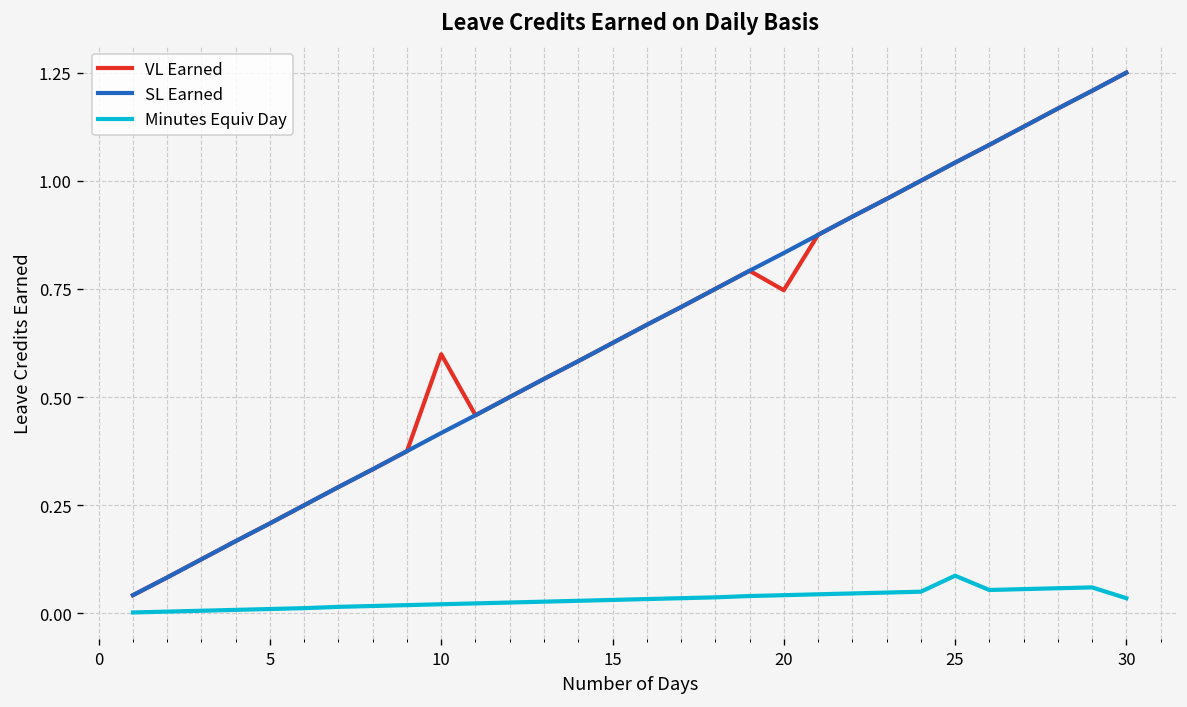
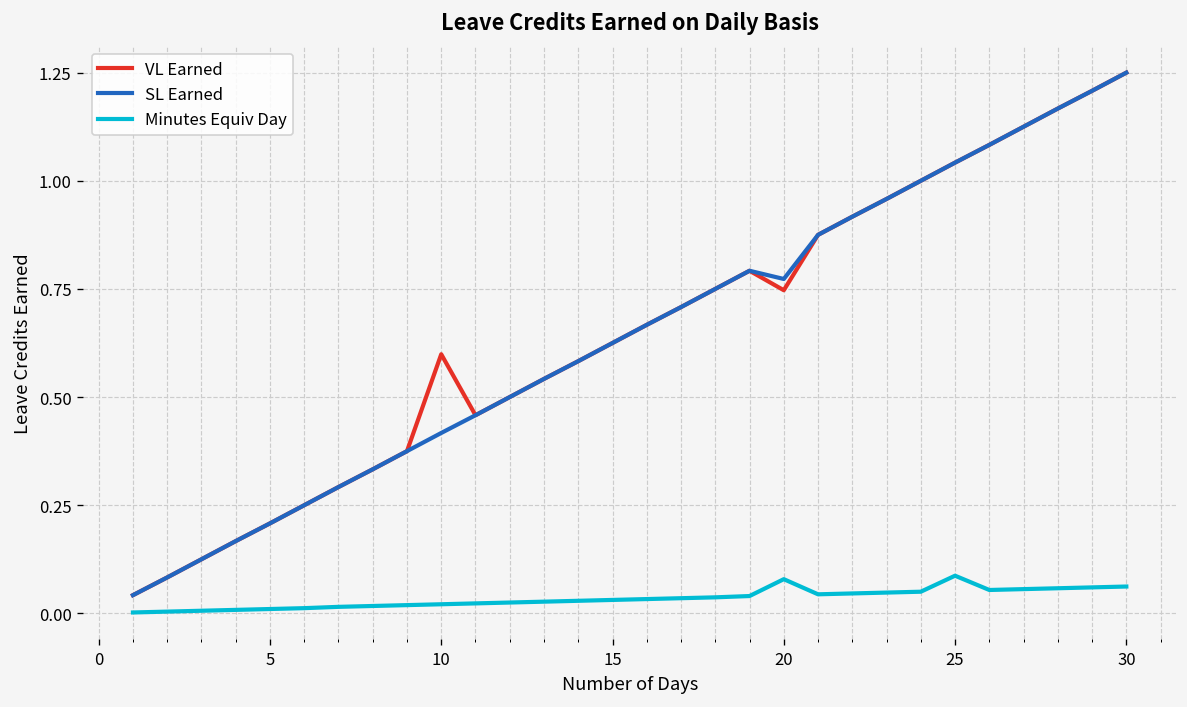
  {
    "VL Earned": {
      "10": 0.60,
      "20": 0.75
    },
    "SL Earned": {
      "10": 0.42,
-     "20": 0.83
+     "20": 0.77
    },
    "Minutes Equiv Day": {
      "5": 0.01,
      "10": 0.02,
      "15": 0.03,
-     "20": 0.04,
+     "20": 0.08,
      "25": 0.09,
-     "30": 0.04
+     "30": 0.06
    }
  }
